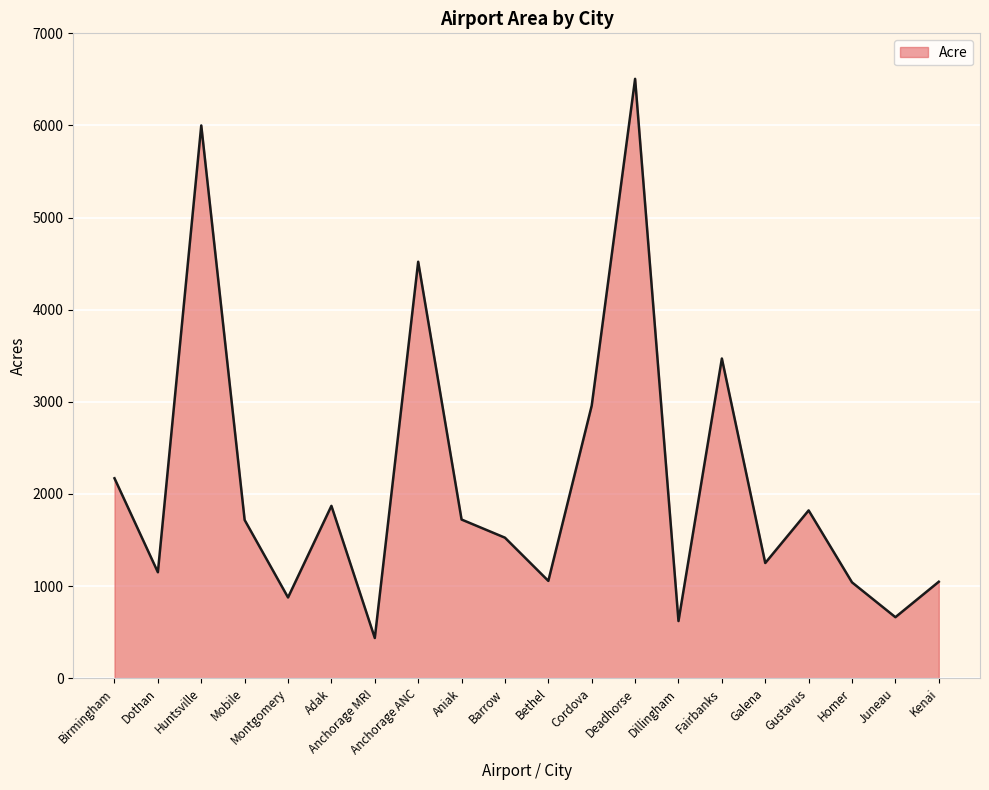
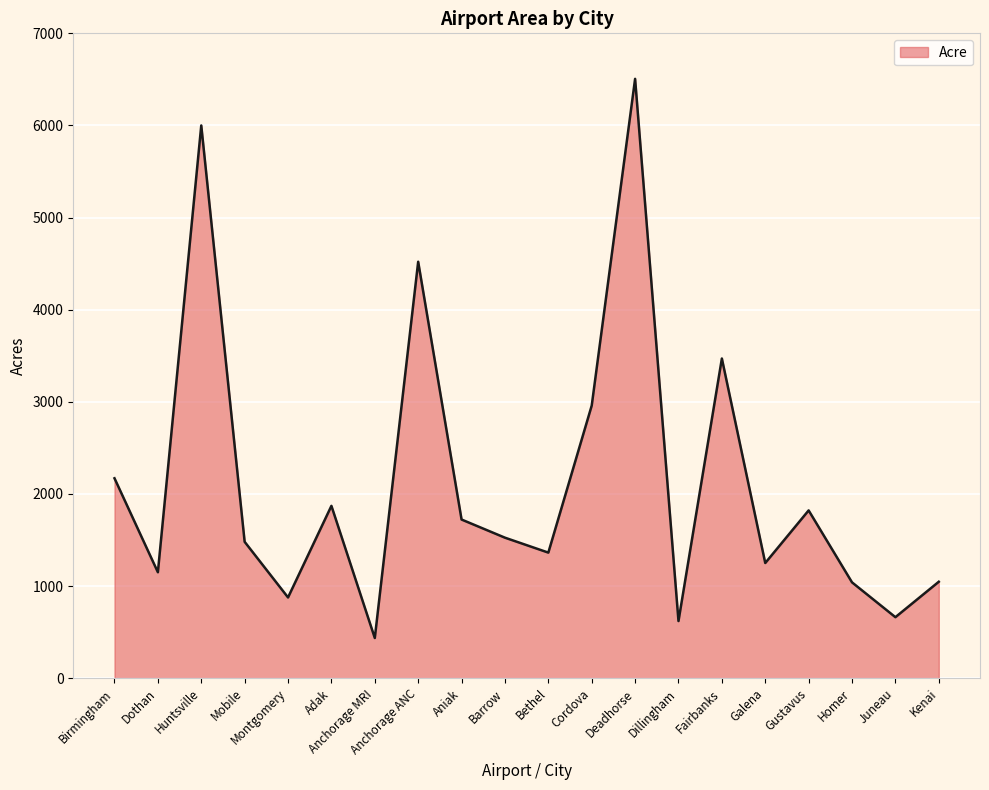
  {
    "Birmingham": 2200,
    "Dothan": 1200,
    "Huntsville": 6000,
-   "Mobile": 1700,
+   "Mobile": 1500,
    "Montgomery": 900,
    "Adak": 1900,
    "Anchorage MRI": 400,
    "Anchorage ANC": 4500,
    "Aniak": 1700,
    "Barrow": 1500,
-   "Bethel": 1100,
+   "Bethel": 1400,
    "Cordova": 3000,
    "Deadhorse": 6500,
    "Dillingham": 600,
    "Fairbanks": 3500,
    "Galena": 1300,
    "Gustavus": 1800,
    "Homer": 1000,
    "Juneau": 700,
    "Kenai": 1000
  }
